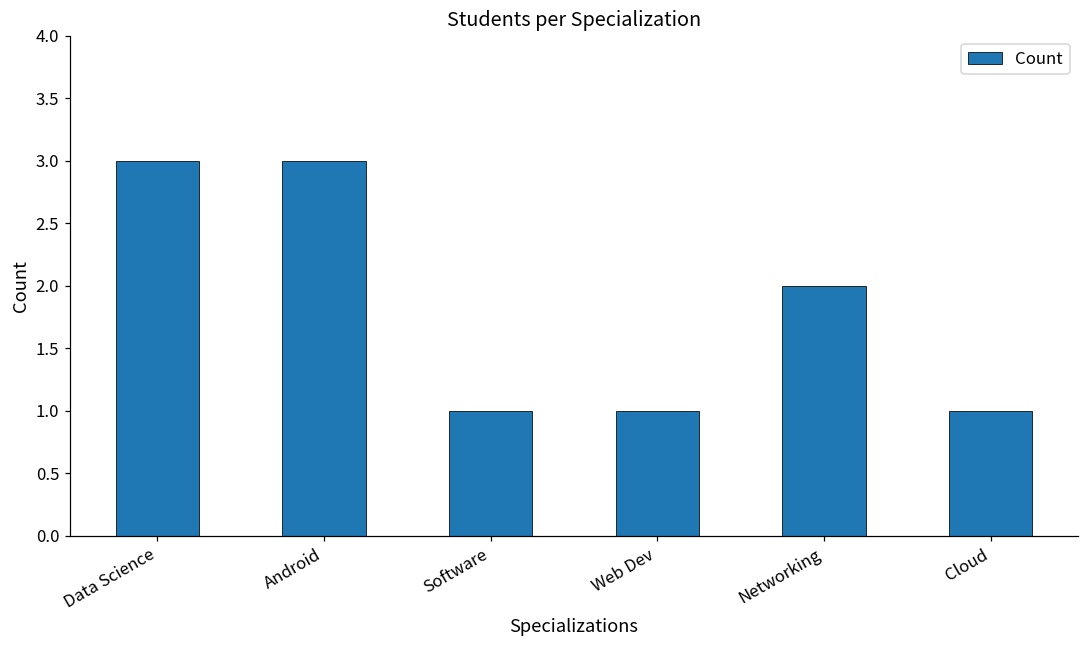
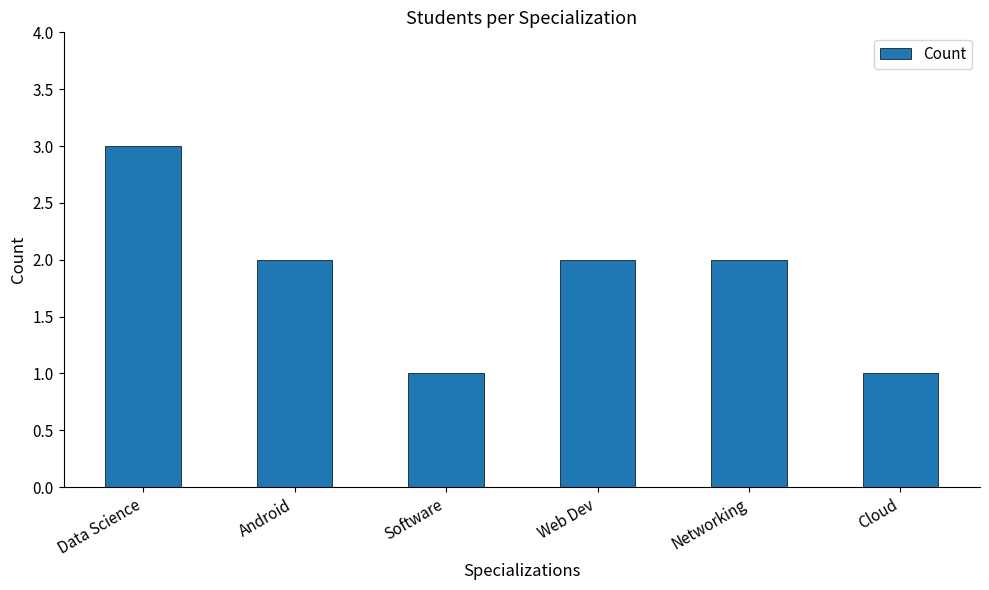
  {
    "Data Science": 3,
-   "Android": 3,
+   "Android": 2,
    "Software": 1,
-   "Web Dev": 1,
+   "Web Dev": 2,
    "Networking": 2,
    "Cloud": 1
  }
